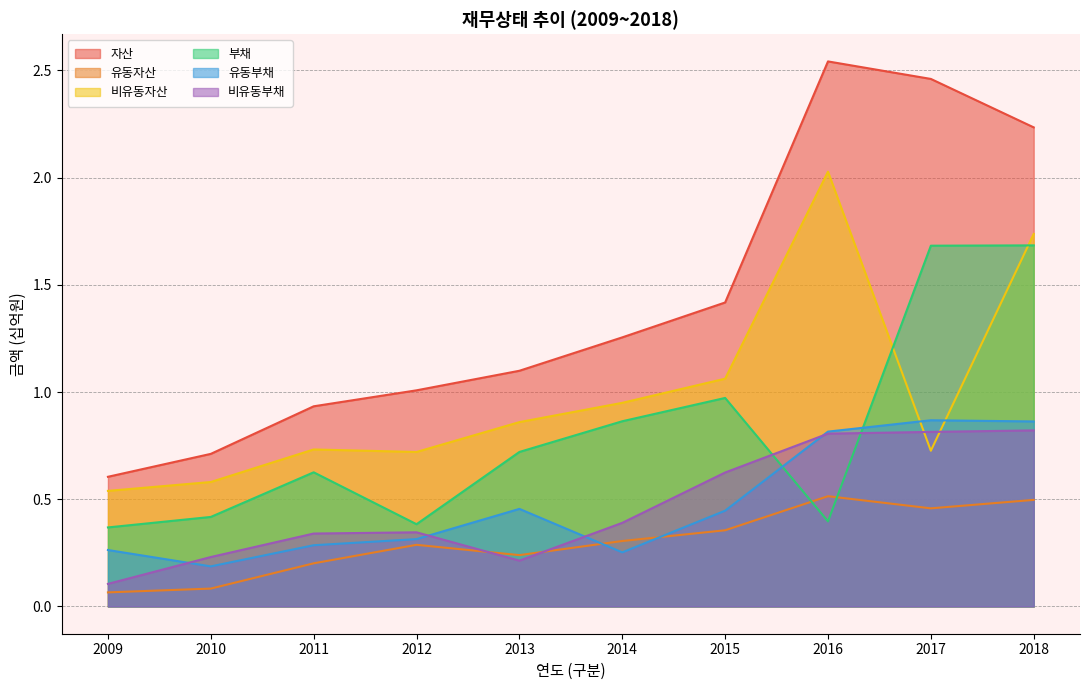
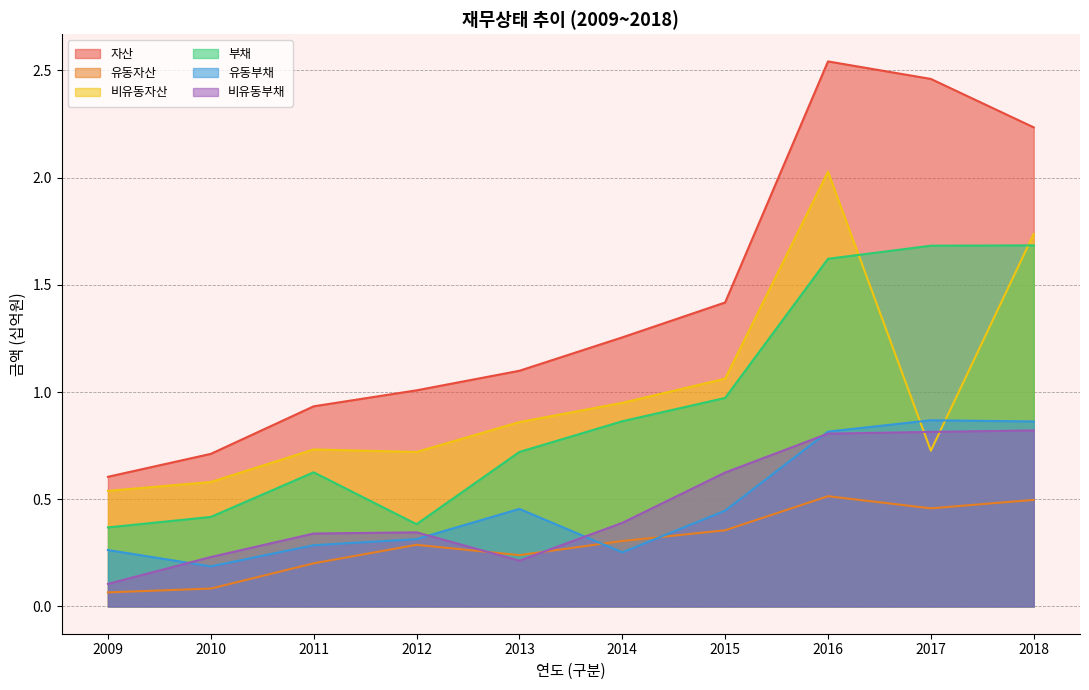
  {
    "비유동자산": {
      "2009": 0.54,
      "2010": 0.58,
      "2011": 0.73,
      "2012": 0.72,
      "2013": 0.86,
      "2014": 0.95,
      "2015": 1.06,
      "2016": 2.03,
      "2017": 0.73,
      "2018": 1.74
    },
    "부채": {
      "2009": 0.37,
      "2010": 0.42,
      "2011": 0.63,
      "2012": 0.38,
      "2013": 0.72,
      "2014": 0.86,
      "2015": 0.97,
-     "2016": 0.40,
+     "2016": 1.62,
      "2017": 1.68,
      "2018": 1.68
    },
    "유동부채": {
      "2009": 0.26,
      "2010": 0.19,
      "2011": 0.29,
      "2012": 0.31,
      "2013": 0.46,
      "2014": 0.25,
      "2015": 0.45,
      "2017": 0.87,
      "2018": 0.86
    },
    "비유동부채": {
      "2009": 0.11,
      "2010": 0.23,
      "2011": 0.34,
      "2012": 0.35,
      "2013": 0.21,
      "2014": 0.39,
      "2015": 0.62,
      "2017": 0.81,
      "2018": 0.82
    }
  }
